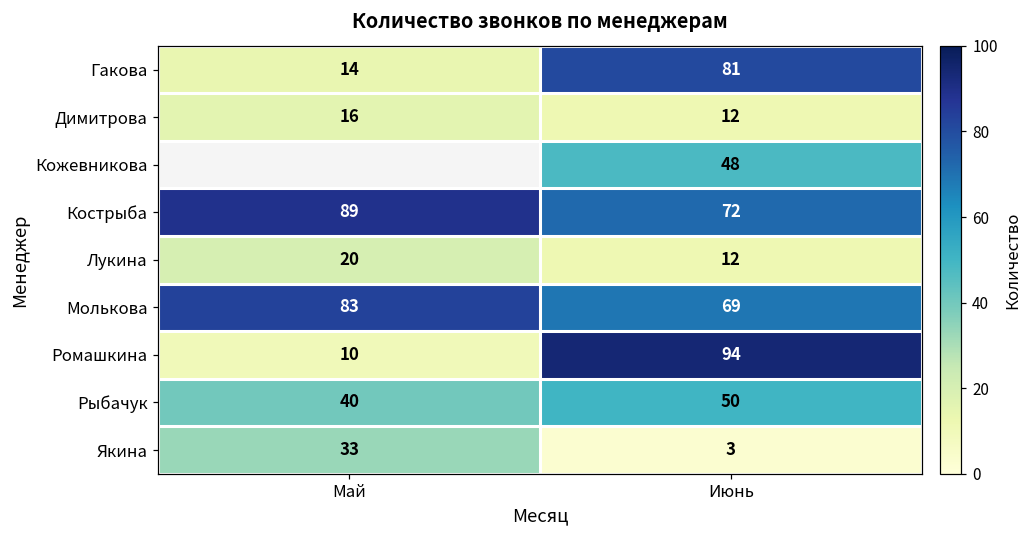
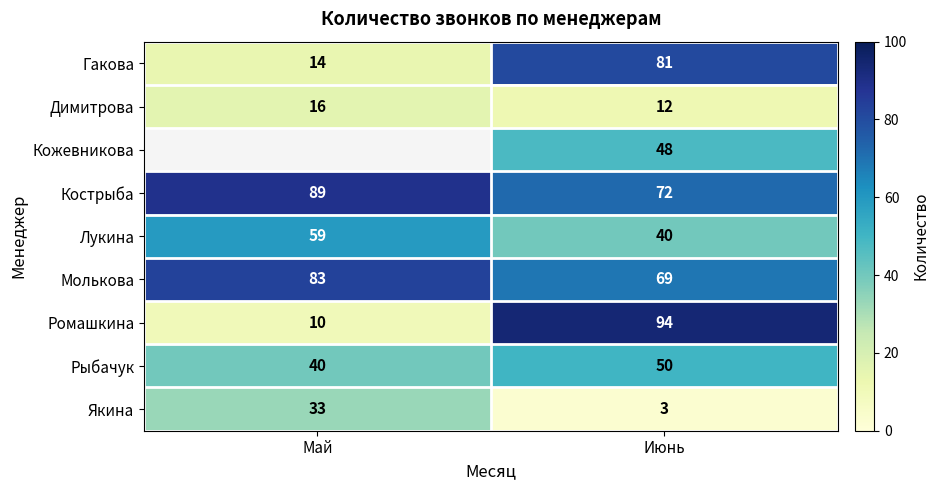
  {
    "Гакова": {
      "Май": 14,
      "Июнь": 81
    },
    "Димитрова": {
      "Май": 16,
      "Июнь": 12
    },
    "Кожевникова": {
      "Июнь": 48
    },
    "Кострыба": {
      "Май": 89,
      "Июнь": 72
    },
    "Лукина": {
-     "Май": 20,
-     "Июнь": 12
+     "Май": 59,
+     "Июнь": 40
    },
    "Молькова": {
      "Май": 83,
      "Июнь": 69
    },
    "Ромашкина": {
      "Май": 10,
      "Июнь": 94
    },
    "Рыбачук": {
      "Май": 40,
      "Июнь": 50
    },
    "Якина": {
      "Май": 33,
      "Июнь": 3
    }
  }
